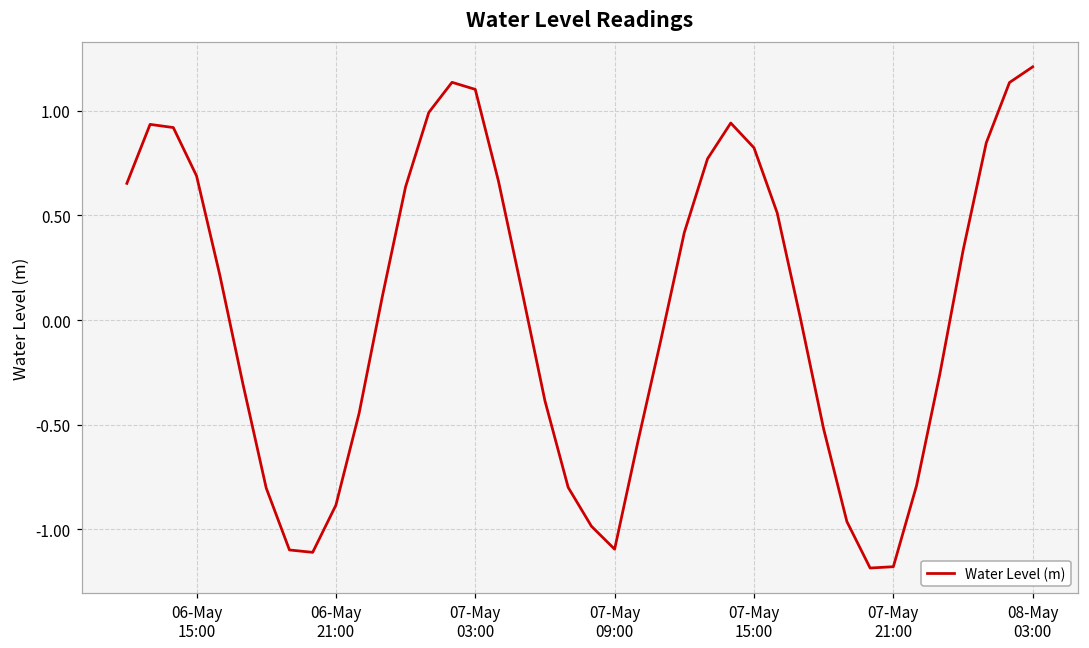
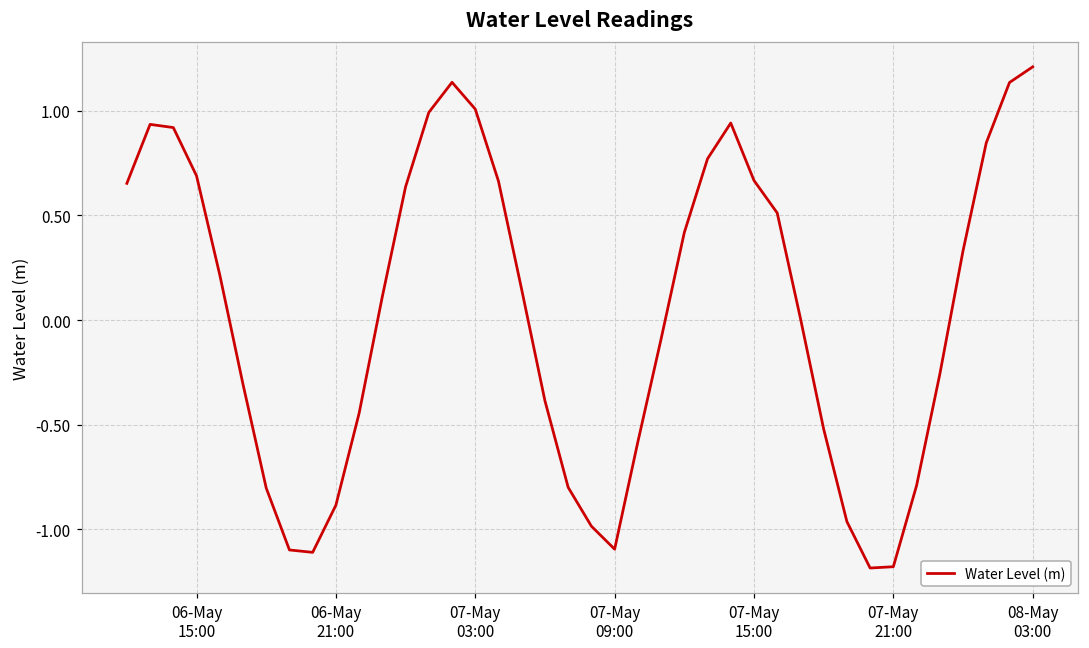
  {
    "06-May 15:00": 0.69,
    "06-May 21:00": -0.89,
-   "07-May 03:00": 1.10,
+   "07-May 03:00": 1.01,
    "07-May 09:00": -1.10,
-   "07-May 15:00": 0.82,
+   "07-May 15:00": 0.67,
    "07-May 21:00": -1.18,
    "08-May 03:00": 1.21
  }
